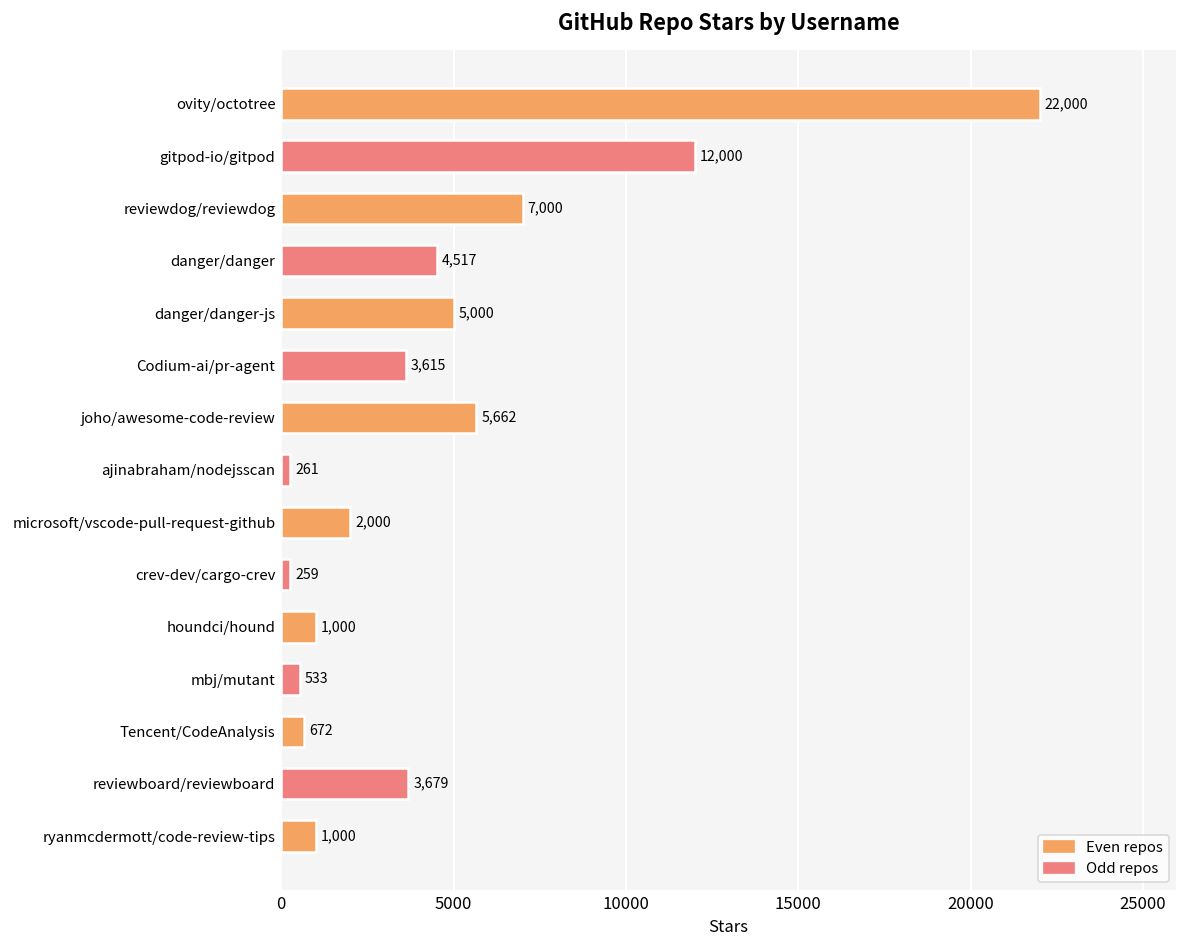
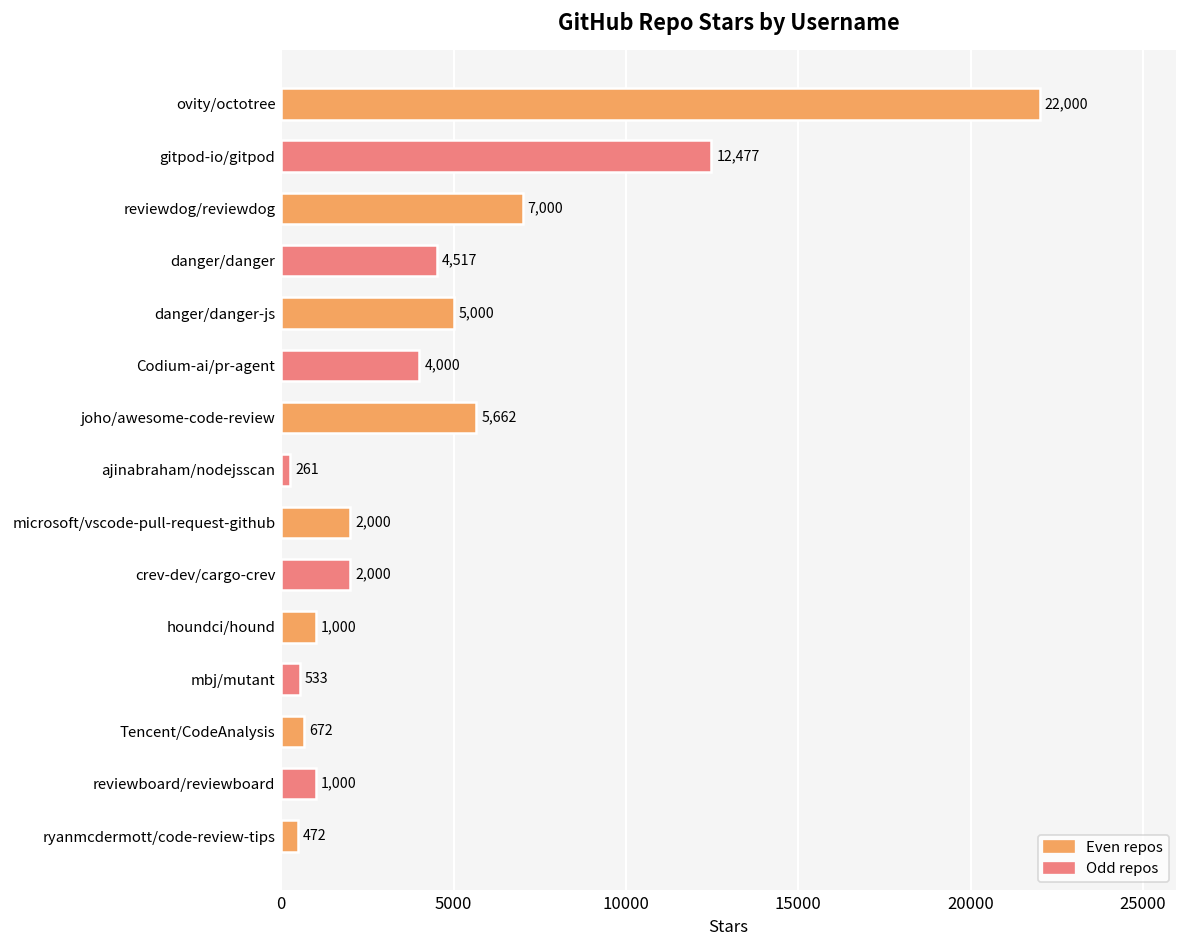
  {
    "ovity/octotree": "22,000",
-   "gitpod-io/gitpod": "12,000",
+   "gitpod-io/gitpod": "12,477",
    "reviewdog/reviewdog": "7,000",
    "danger/danger": "4,517",
    "danger/danger-js": "5,000",
-   "Codium-ai/pr-agent": "3,615",
+   "Codium-ai/pr-agent": "4,000",
    "joho/awesome-code-review": "5,662",
    "ajinabraham/nodejsscan": "261",
    "microsoft/vscode-pull-request-github": "2,000",
-   "crev-dev/cargo-crev": "259",
+   "crev-dev/cargo-crev": "2,000",
    "houndci/hound": "1,000",
    "mbj/mutant": "533",
    "Tencent/CodeAnalysis": "672",
-   "reviewboard/reviewboard": "3,679",
-   "ryanmcdermott/code-review-tips": "1,000"
+   "reviewboard/reviewboard": "1,000",
+   "ryanmcdermott/code-review-tips": "472"
  }
